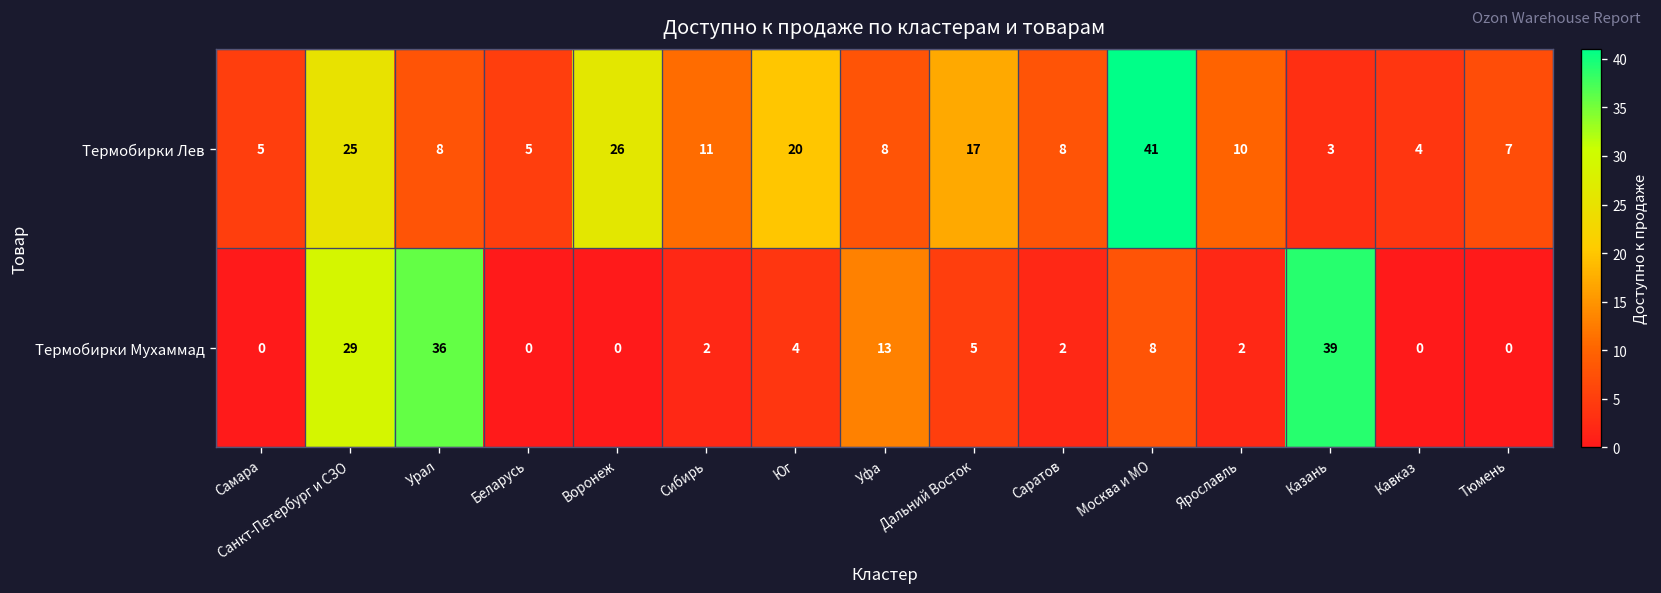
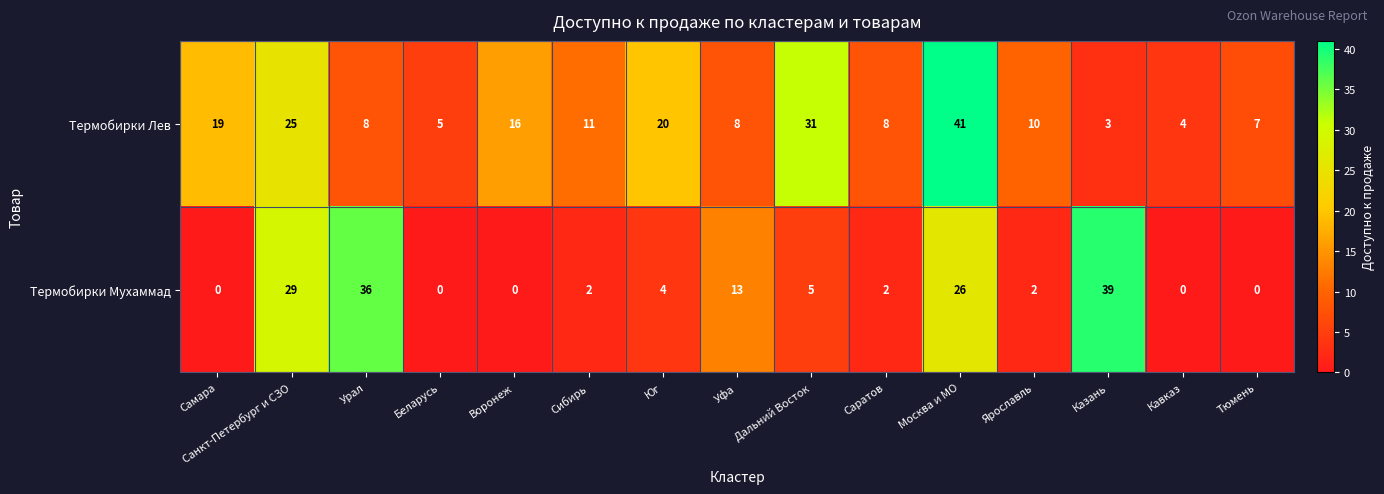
  {
    "Термобирки Лев": {
-     "Самара": 5,
+     "Самара": 19,
      "Санкт-Петербург и СЗО": 25,
      "Урал": 8,
      "Беларусь": 5,
-     "Воронеж": 26,
+     "Воронеж": 16,
      "Сибирь": 11,
      "Юг": 20,
      "Уфа": 8,
-     "Дальний Восток": 17,
+     "Дальний Восток": 31,
      "Саратов": 8,
      "Москва и МО": 41,
      "Ярославль": 10,
      "Казань": 3,
      "Кавказ": 4,
      "Тюмень": 7
    },
    "Термобирки Мухаммад": {
      "Самара": 0,
      "Санкт-Петербург и СЗО": 29,
      "Урал": 36,
      "Беларусь": 0,
      "Воронеж": 0,
      "Сибирь": 2,
      "Юг": 4,
      "Уфа": 13,
      "Дальний Восток": 5,
      "Саратов": 2,
-     "Москва и МО": 8,
+     "Москва и МО": 26,
      "Ярославль": 2,
      "Казань": 39,
      "Кавказ": 0,
      "Тюмень": 0
    }
  }
